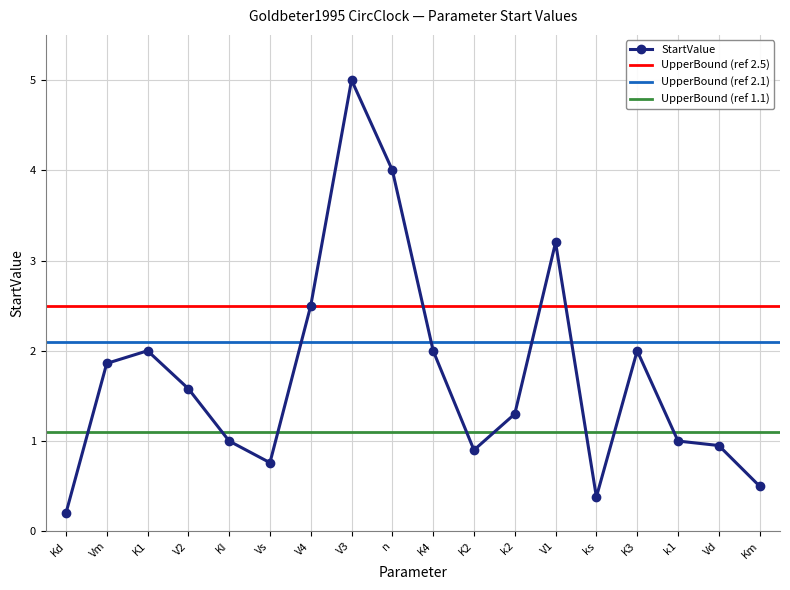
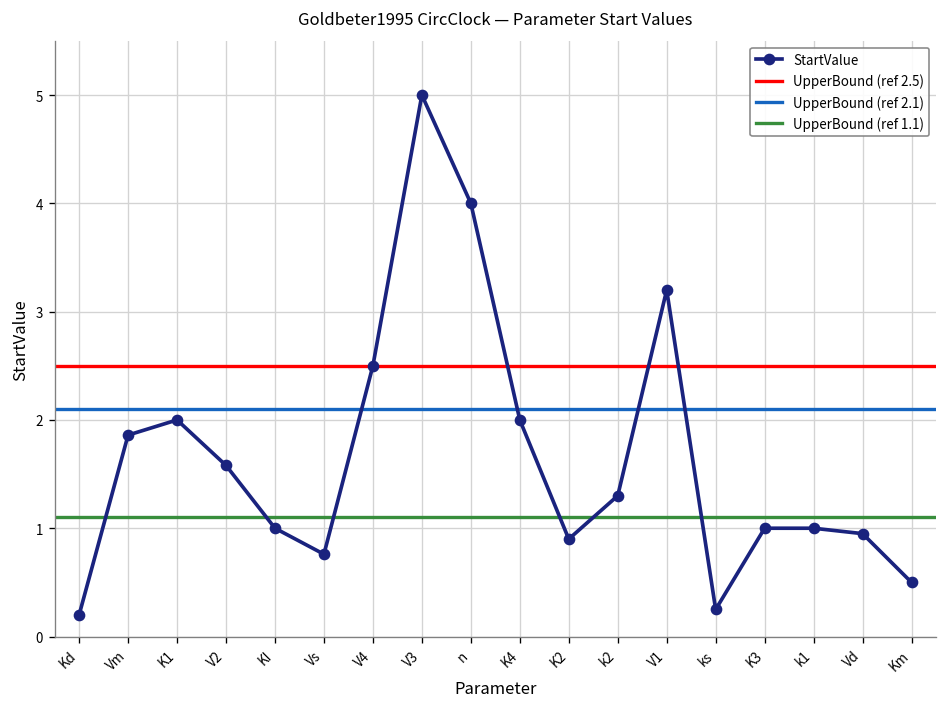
  {
    "Kd": 0.2,
    "Vm": 1.9,
    "K1": 2.0,
    "V2": 1.6,
    "KI": 1.0,
    "Vs": 0.8,
    "V4": 2.5,
    "V3": 5.0,
    "n": 4.0,
    "K4": 2.0,
    "K2": 0.9,
    "k2": 1.3,
    "V1": 3.2,
-   "ks": 0.4,
-   "K3": 2,
+   "ks": 0.3,
+   "K3": 1,
    "k1": 1.0,
    "Vd": 1.0,
    "Km": 0.5
  }
